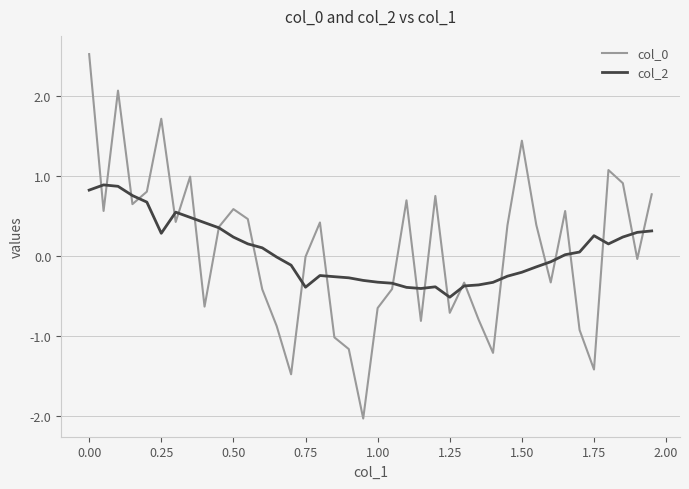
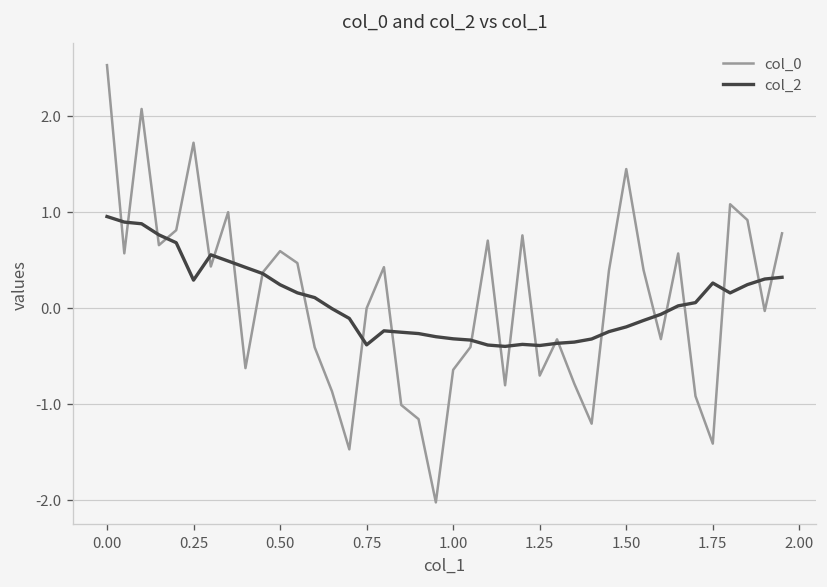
  {
    "col_0": {
      "0.00": 2.5,
      "0.25": 1.7,
      "0.50": 0.6,
      "0.75": 0.0,
      "1.00": -0.6,
      "1.25": -0.7,
      "1.50": 1.4,
      "1.75": -1.4
    },
    "col_2": {
-     "0.00": 0.8,
+     "0.00": 1.0,
      "0.25": 0.3,
      "0.50": 0.2,
      "0.75": -0.4,
      "1.00": -0.3,
-     "1.25": -0.5,
+     "1.25": -0.4,
      "1.50": -0.2,
      "1.75": 0.3
    }
  }
